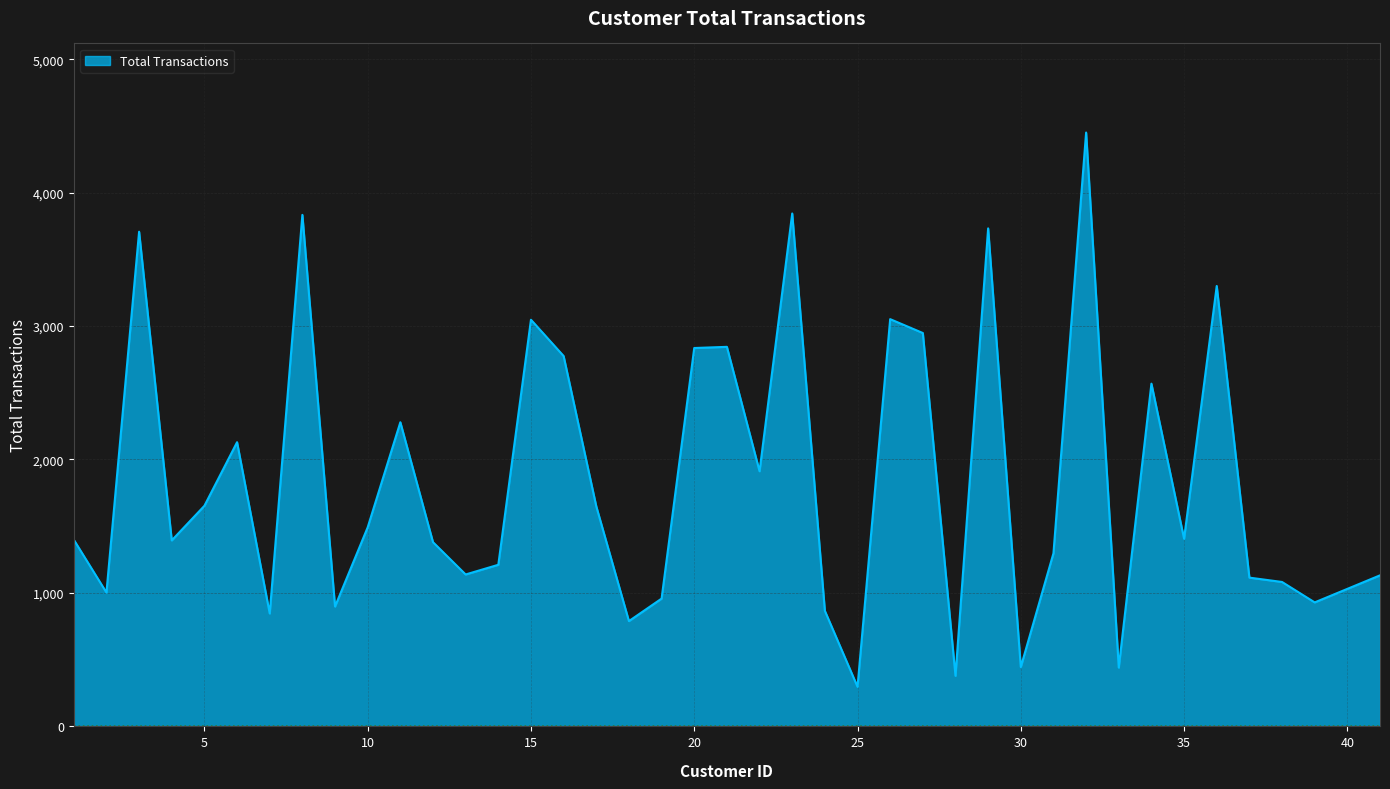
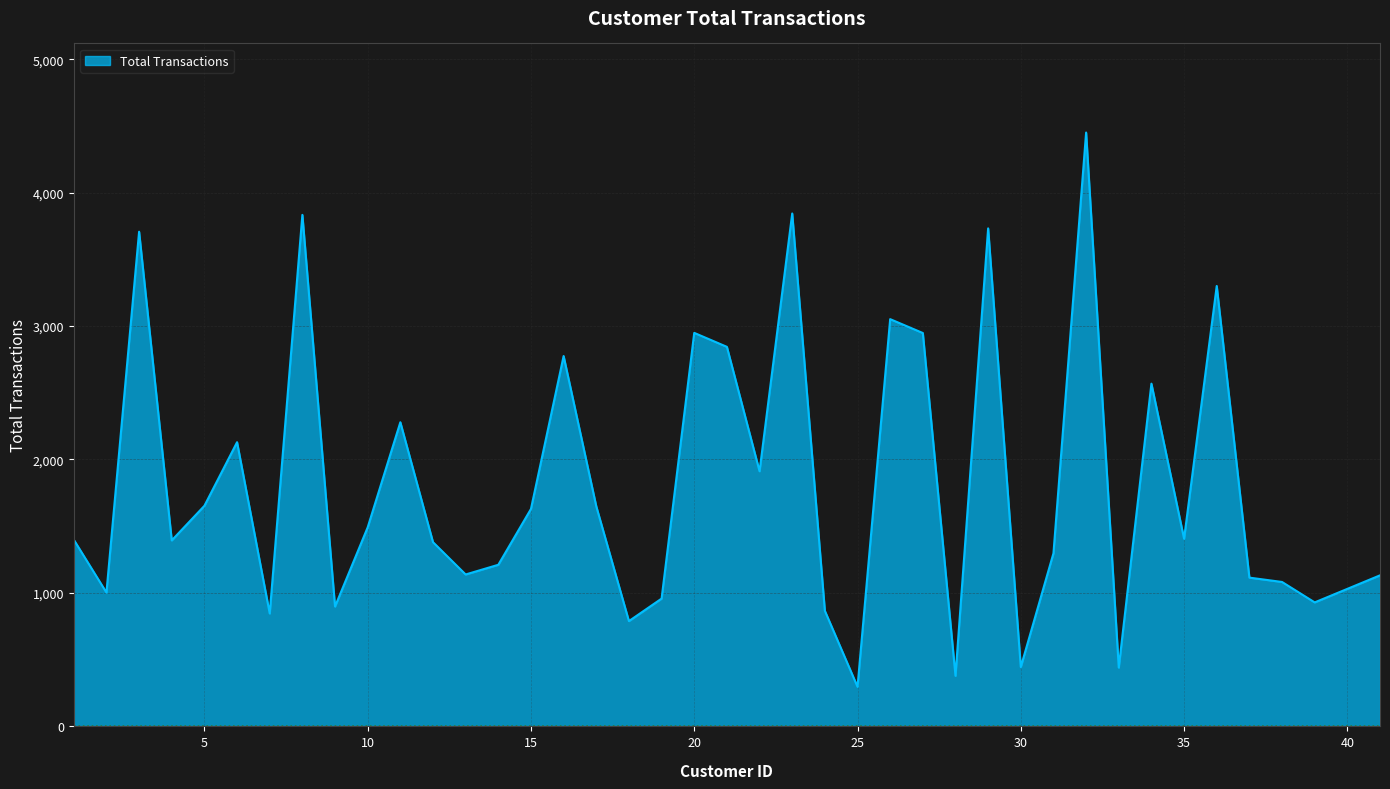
  {
    "5": "1,650",
    "10": "1,490",
-   "15": "3,050",
-   "20": "2,840",
+   "15": "1,630",
+   "20": "2,950",
    "25": "300",
    "30": "440",
    "35": "1,410"
  }
